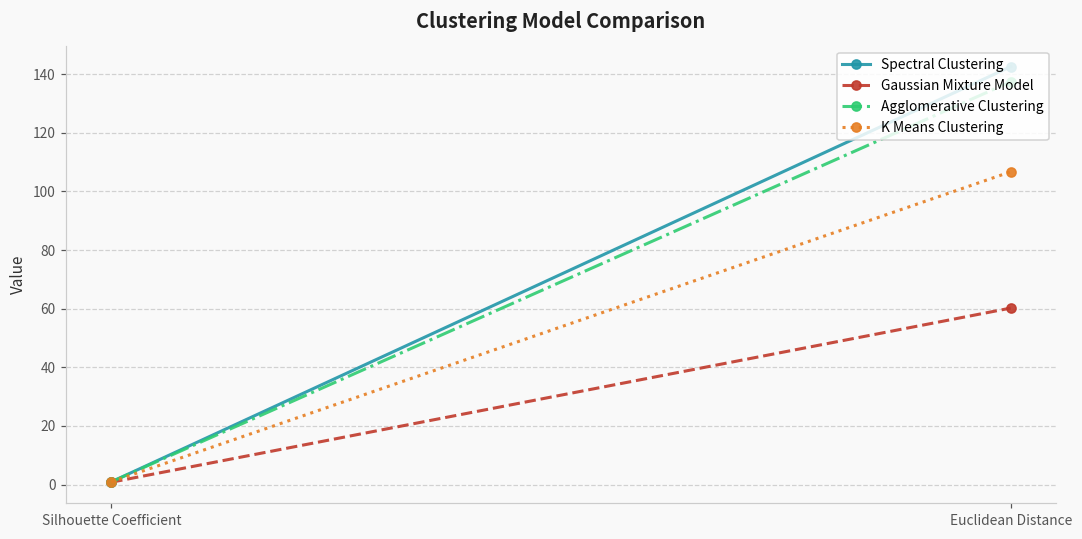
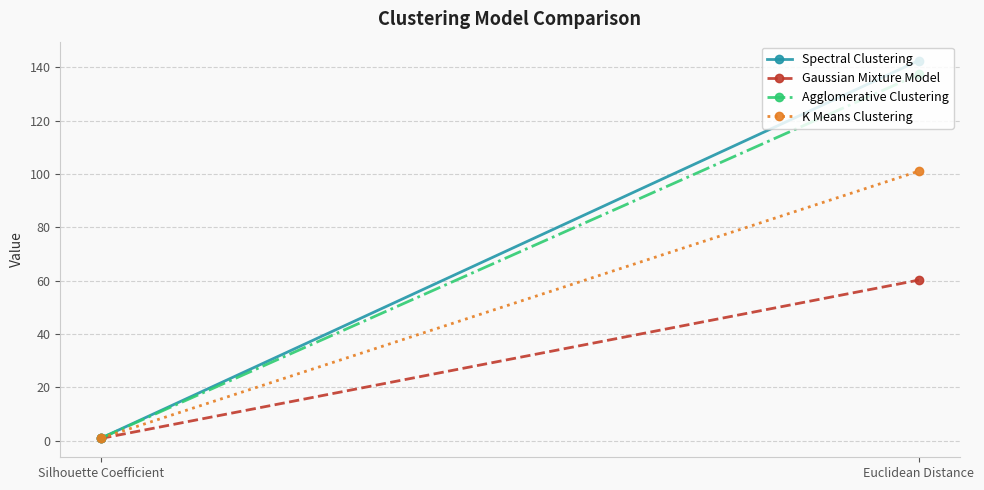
  {
    "Gaussian Mixture Model": {
      "Euclidean Distance": 60
    },
    "K Means Clustering": {
-     "Euclidean Distance": 107
+     "Euclidean Distance": 101
    }
  }
